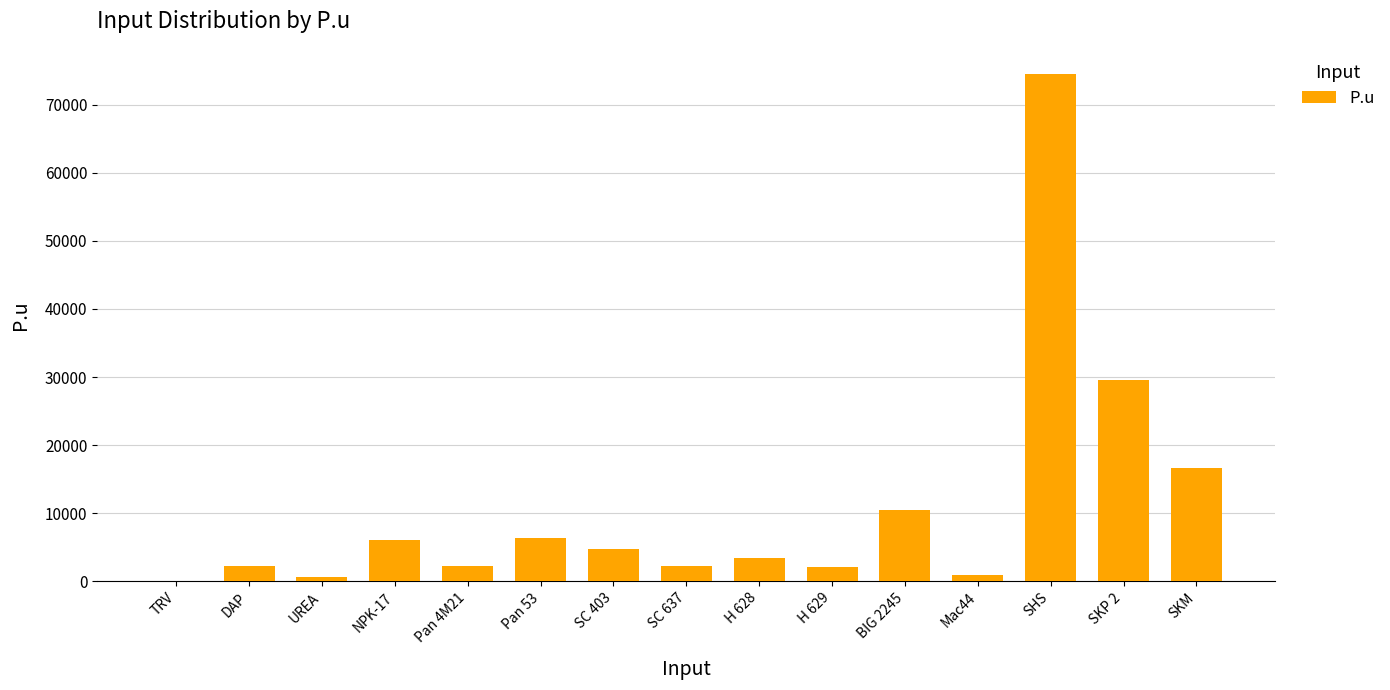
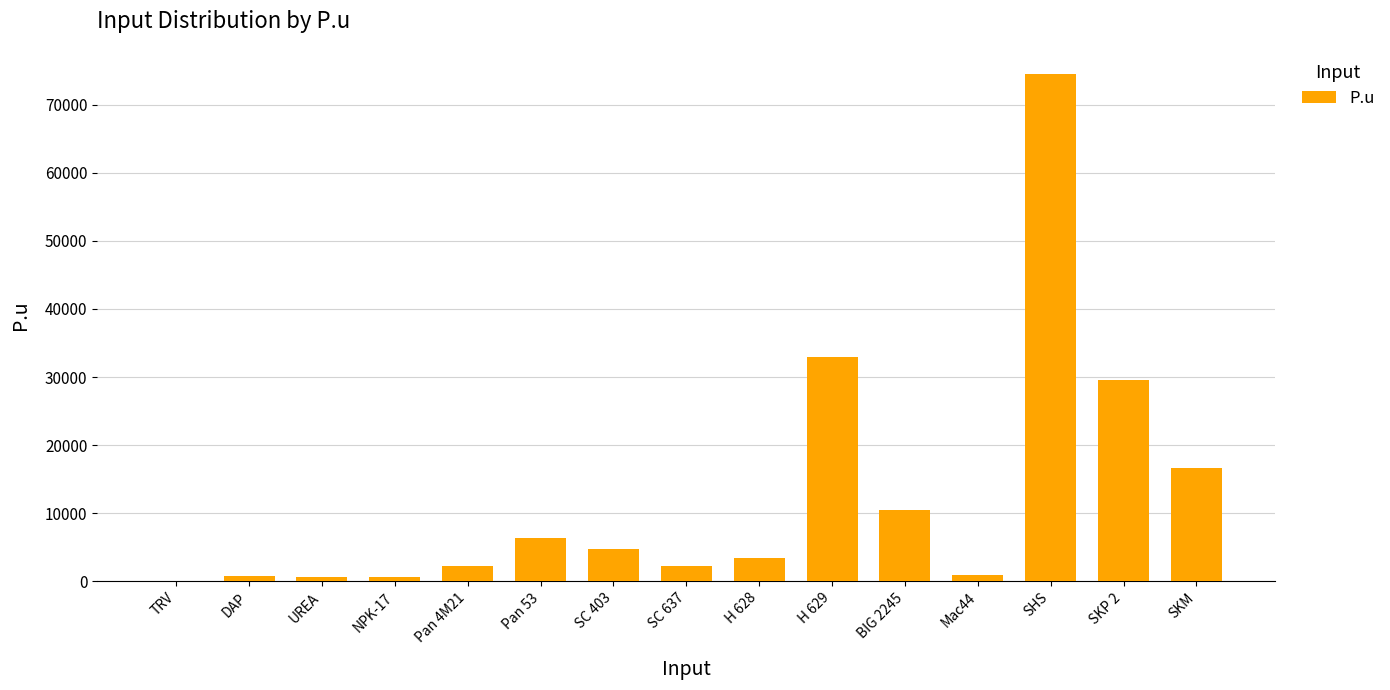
  {
-   "DAP": 2000,
+   "DAP": 1000,
    "UREA": 1000,
-   "NPK-17": 6000,
+   "NPK-17": 1000,
    "Pan 4M21": 2000,
    "Pan 53": 6000,
    "SC 403": 5000,
    "SC 637": 2000,
    "H 628": 3000,
-   "H 629": 2000,
+   "H 629": 33000,
    "BIG 2245": 10000,
    "Mac44": 1000,
    "SHS": 75000,
    "SKP 2": 30000,
    "SKM": 17000
  }
